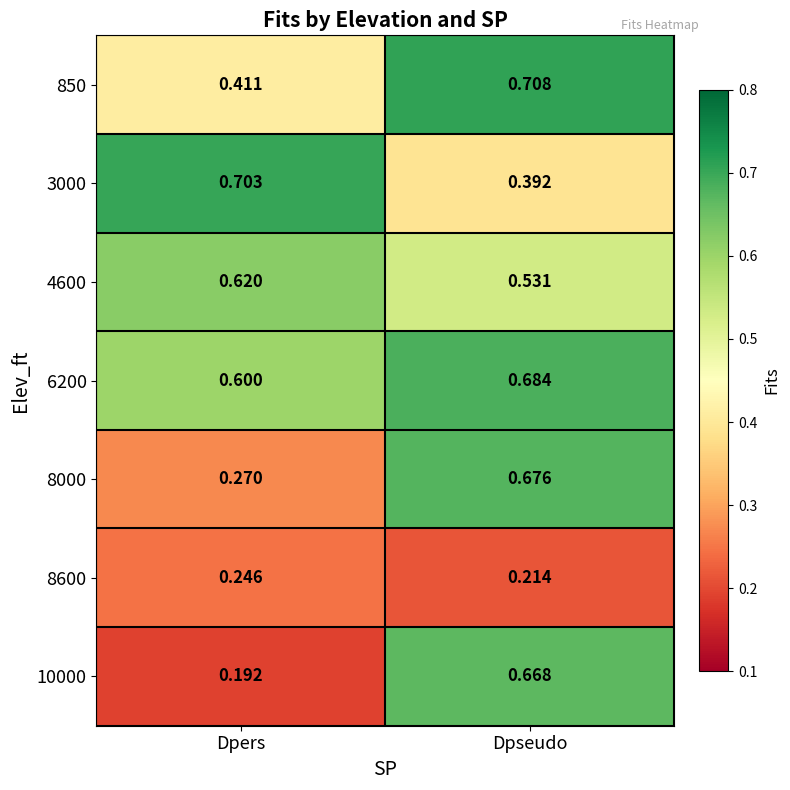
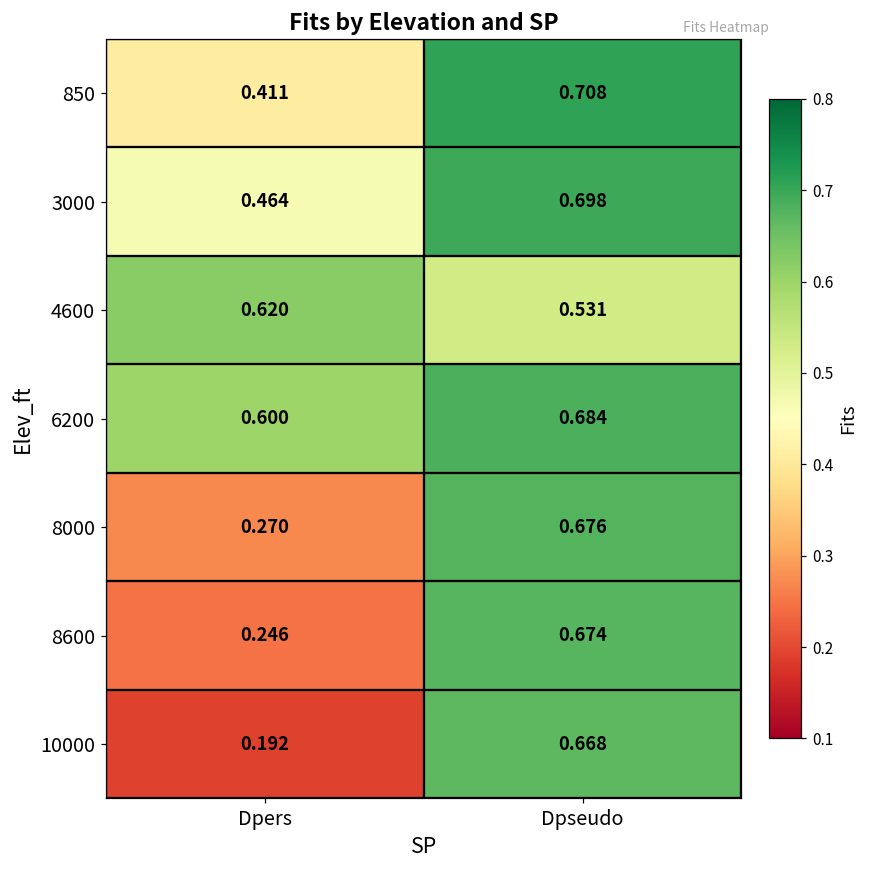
  {
    "850": {
      "Dpers": 0.411,
      "Dpseudo": 0.708
    },
    "3000": {
-     "Dpers": 0.703,
-     "Dpseudo": 0.392
+     "Dpers": 0.464,
+     "Dpseudo": 0.698
    },
    "4600": {
      "Dpers": 0.620,
      "Dpseudo": 0.531
    },
    "6200": {
      "Dpers": 0.600,
      "Dpseudo": 0.684
    },
    "8000": {
      "Dpers": 0.270,
      "Dpseudo": 0.676
    },
    "8600": {
      "Dpers": 0.246,
-     "Dpseudo": 0.214
+     "Dpseudo": 0.674
    },
    "10000": {
      "Dpers": 0.192,
      "Dpseudo": 0.668
    }
  }
